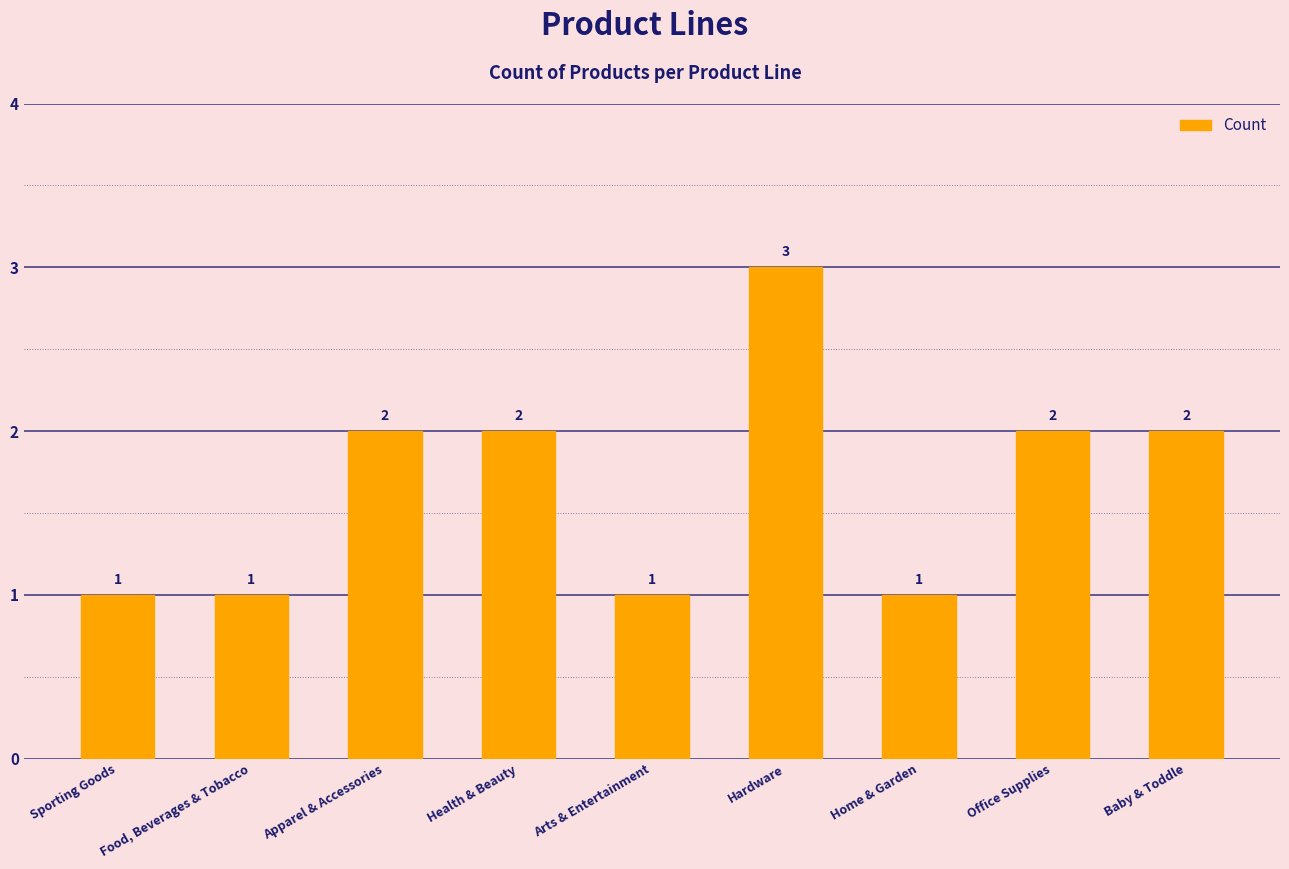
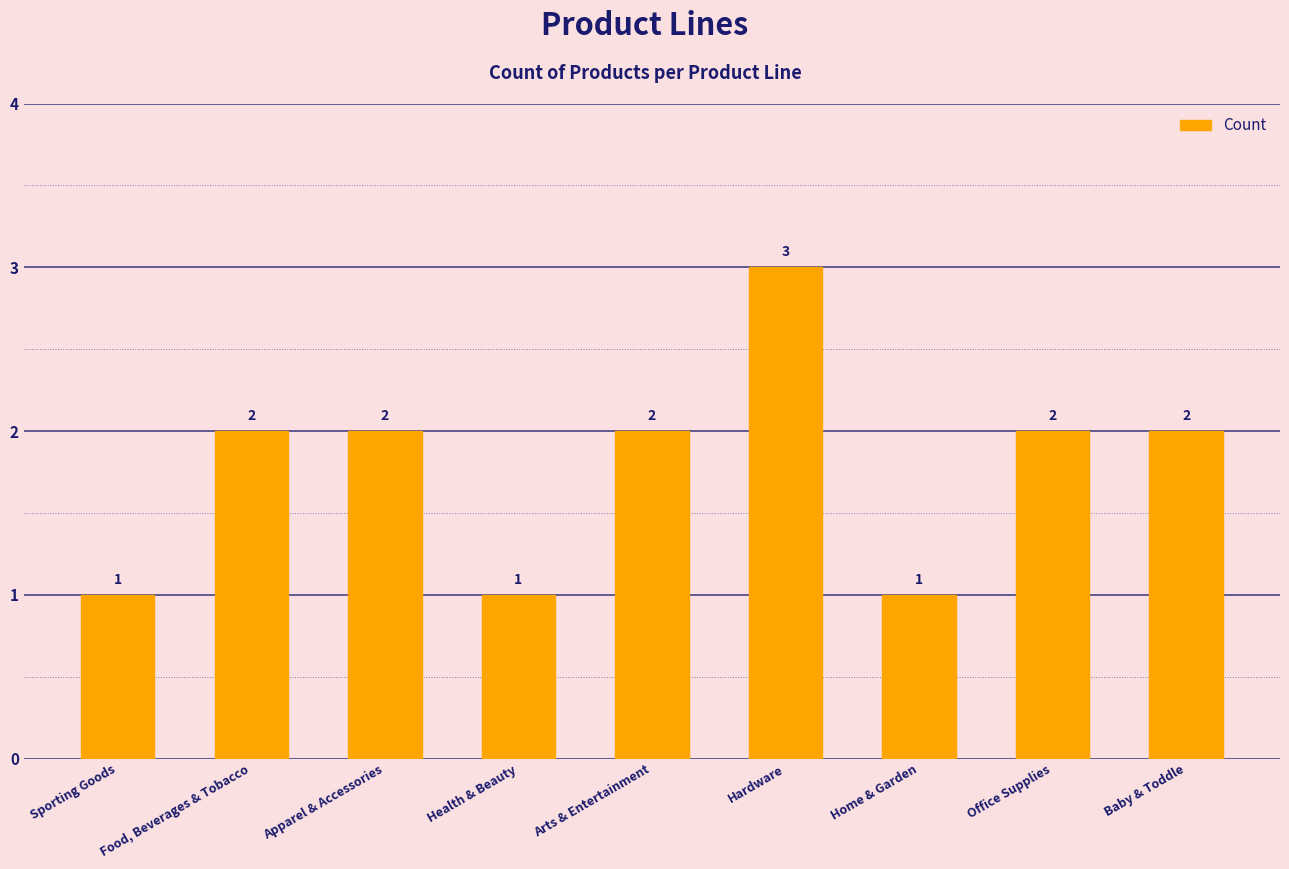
  {
    "Sporting Goods": 1,
-   "Food, Beverages & Tobacco": 1,
+   "Food, Beverages & Tobacco": 2,
    "Apparel & Accessories": 2,
-   "Health & Beauty": 2,
-   "Arts & Entertainment": 1,
+   "Health & Beauty": 1,
+   "Arts & Entertainment": 2,
    "Hardware": 3,
    "Home & Garden": 1,
    "Office Supplies": 2,
    "Baby & Toddle": 2
  }
